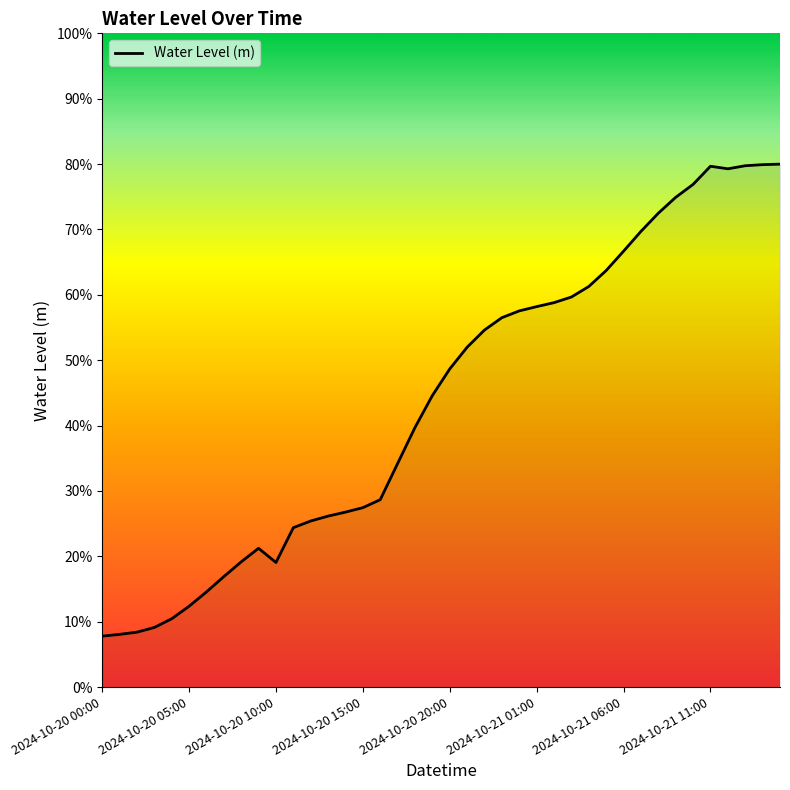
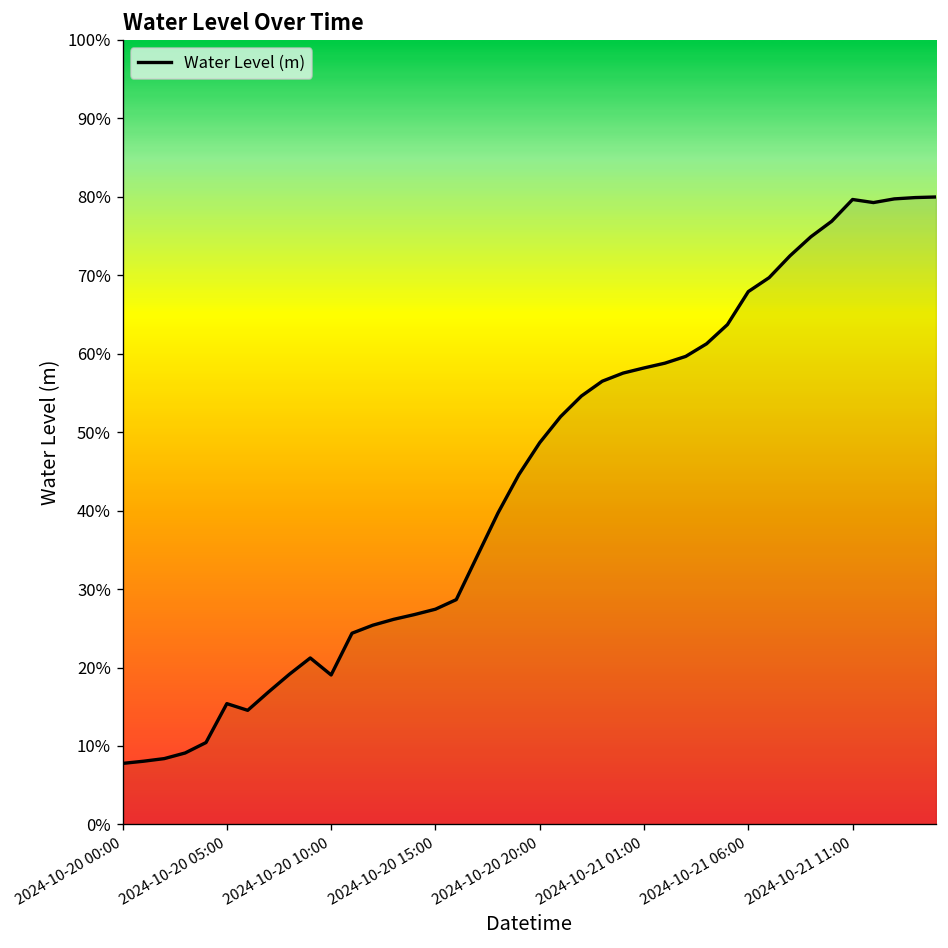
  {
    "2024-10-20 00:00": "8%",
-   "2024-10-20 05:00": "12%",
+   "2024-10-20 05:00": "15%",
    "2024-10-20 10:00": "19%",
    "2024-10-20 15:00": "27%",
    "2024-10-20 20:00": "49%",
    "2024-10-21 01:00": "58%",
-   "2024-10-21 06:00": "67%",
+   "2024-10-21 06:00": "68%",
    "2024-10-21 11:00": "80%"
  }
